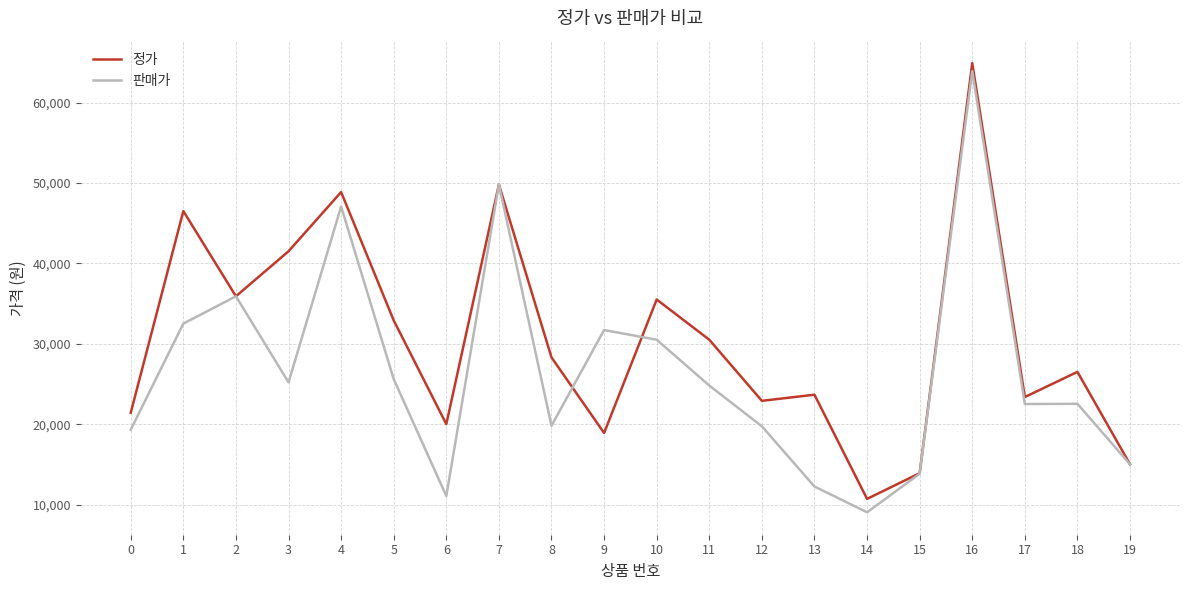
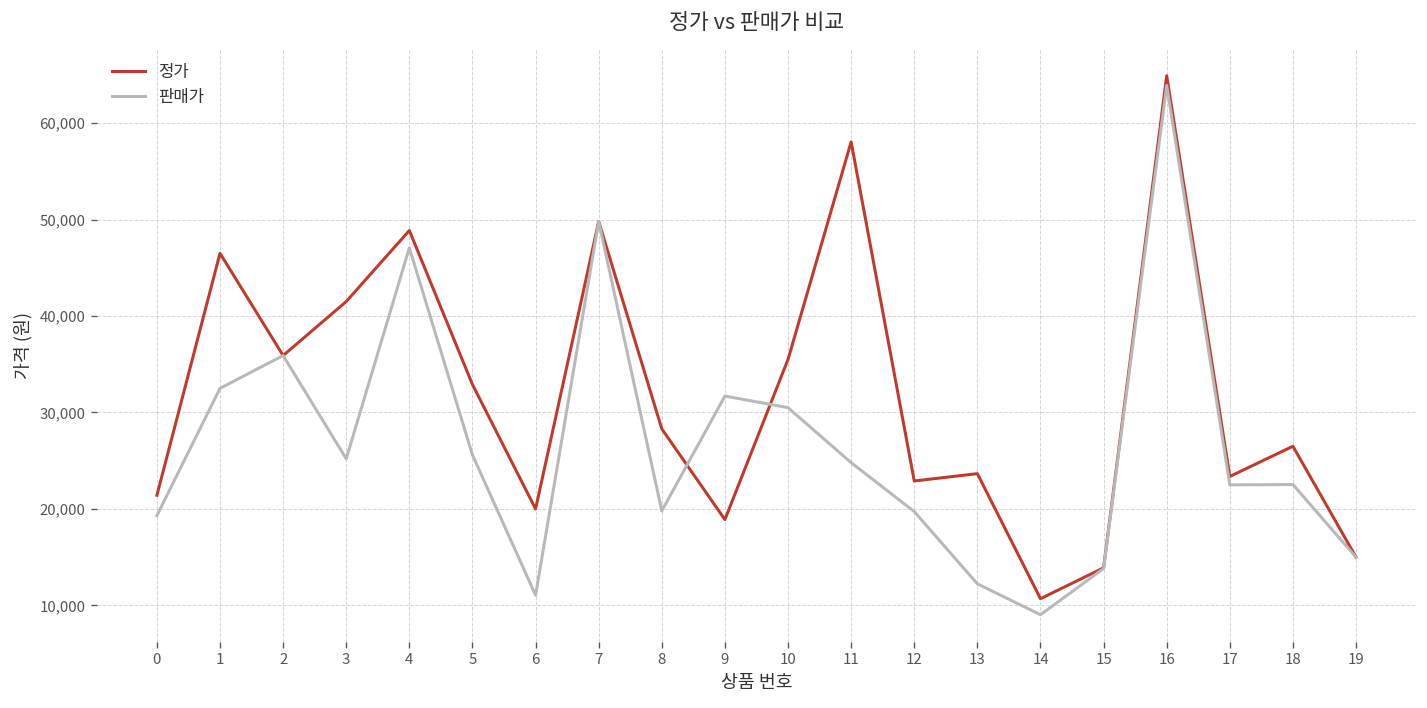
  {
    "정가": {
      "0": "21,000",
      "1": "47,000",
      "3": "42,000",
      "4": "49,000",
      "5": "33,000",
      "6": "20,000",
      "8": "28,000",
      "9": "19,000",
      "10": "36,000",
-     "11": "31,000",
+     "11": "58,000",
      "12": "23,000",
      "13": "24,000",
      "14": "11,000",
      "16": "65,000",
      "17": "23,000",
      "18": "27,000"
    },
    "판매가": {
      "0": "19,000",
      "1": "33,000",
      "3": "25,000",
      "4": "47,000",
      "5": "26,000",
      "6": "11,000",
      "8": "20,000",
      "9": "32,000",
      "10": "31,000",
      "11": "25,000",
      "12": "20,000",
      "13": "12,000",
      "14": "9,000",
      "16": "64,000",
      "17": "23,000",
      "18": "23,000"
    }
  }
